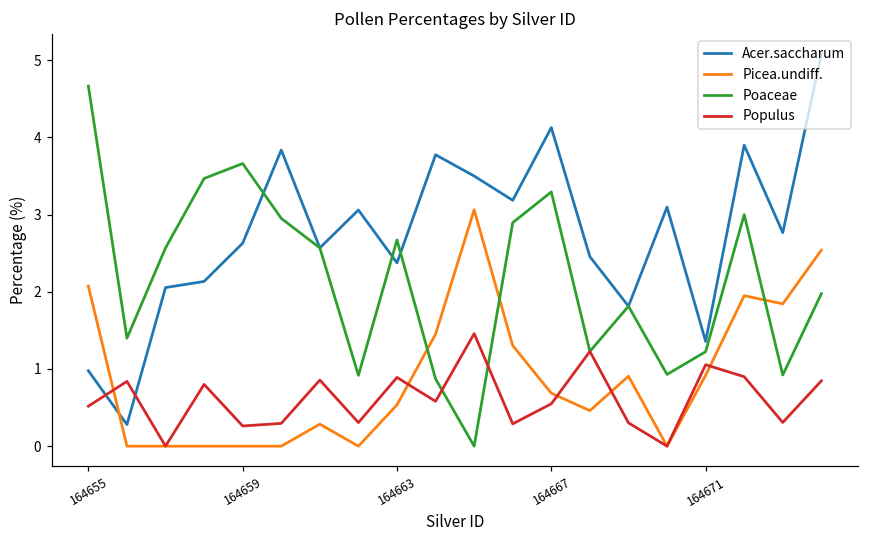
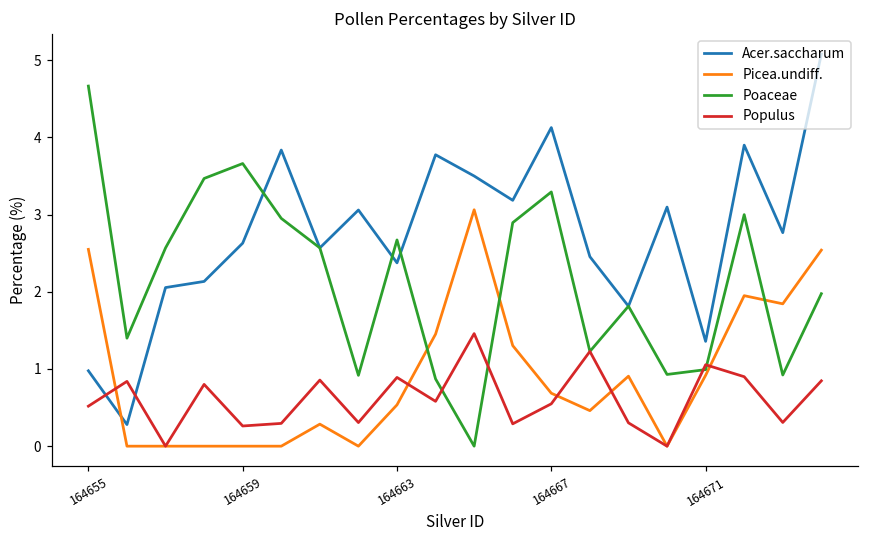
  {
    "Acer.saccharum": {
      "164655": 1.0,
      "164659": 2.6,
      "164663": 2.4,
      "164667": 4.1,
      "164671": 1.4
    },
    "Picea.undiff.": {
-     "164655": 2.1,
+     "164655": 2.5,
      "164659": 0.0,
      "164663": 0.5,
      "164667": 0.7,
      "164671": 0.9
    },
    "Poaceae": {
      "164655": 4.7,
      "164659": 3.7,
      "164663": 2.7,
      "164667": 3.3,
-     "164671": 1.2
+     "164671": 1.0
    },
    "Populus": {
      "164655": 0.5,
      "164659": 0.3,
      "164663": 0.9,
      "164667": 0.5,
      "164671": 1.1
    }
  }
